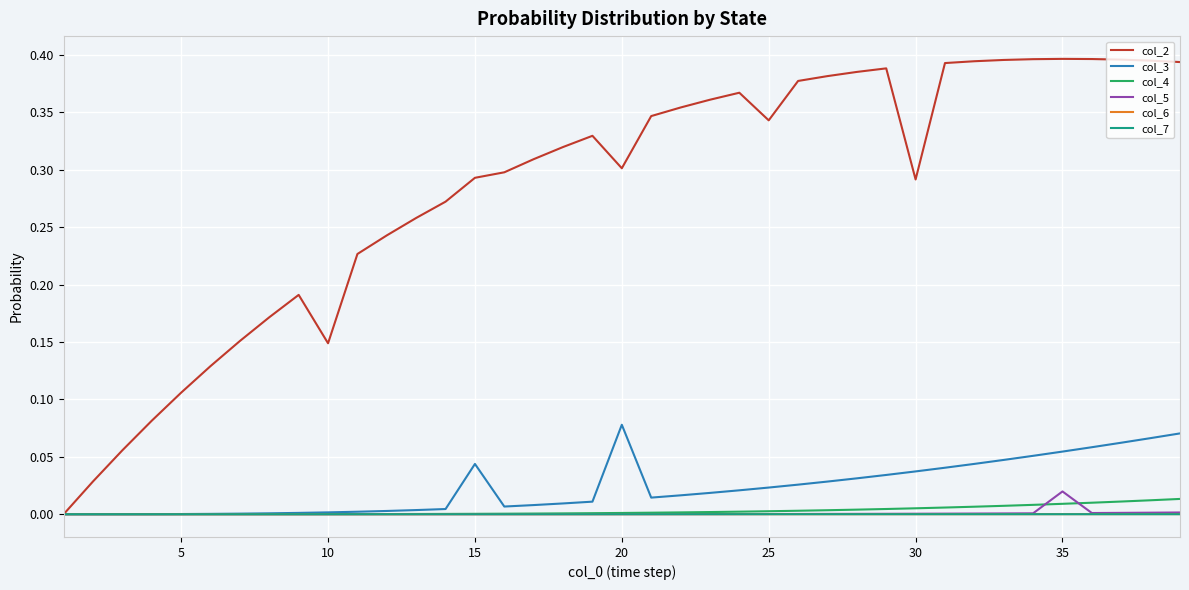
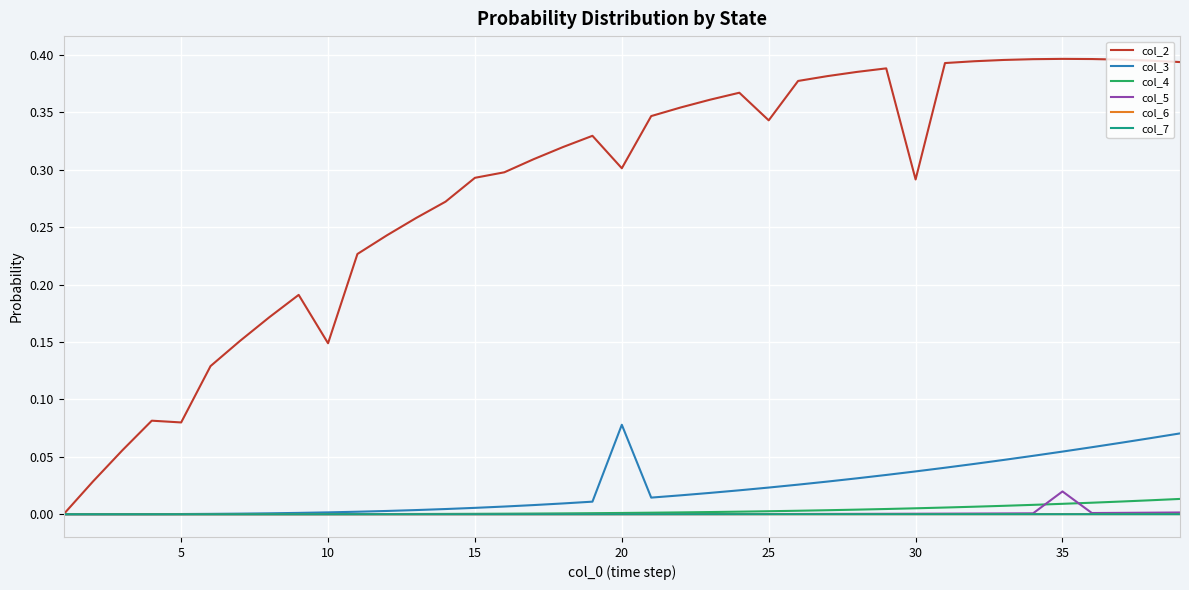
  {
    "col_2": {
-     "5": 0.106,
+     "5": 0.080,
      "10": 0.149,
      "15": 0.293,
      "20": 0.301,
      "25": 0.343,
      "30": 0.292,
      "35": 0.397
    },
    "col_3": {
-     "15": 0.044,
+     "15": 0.006,
      "20": 0.078,
      "25": 0.023,
      "30": 0.037,
      "35": 0.055
    },
    "col_5": {
      "35": 0.020
    }
  }
